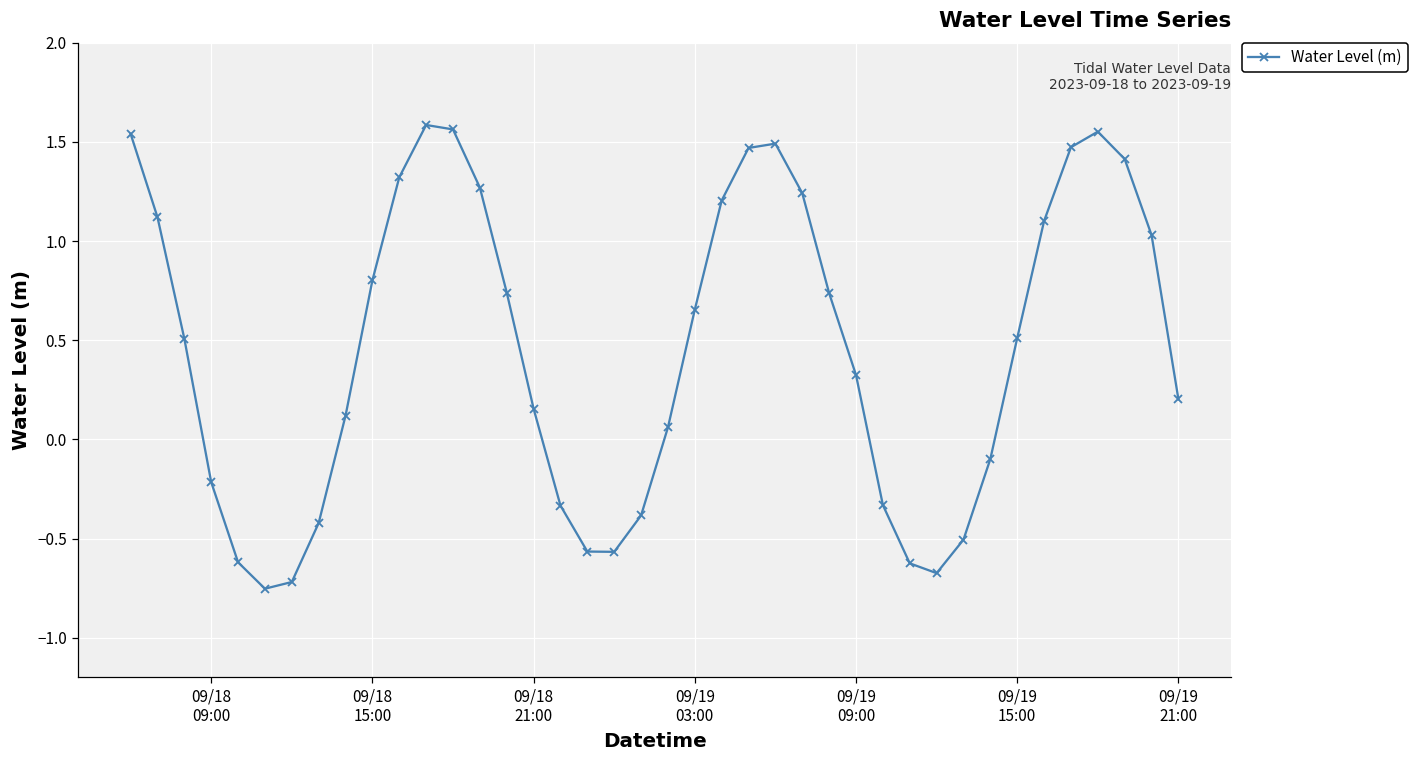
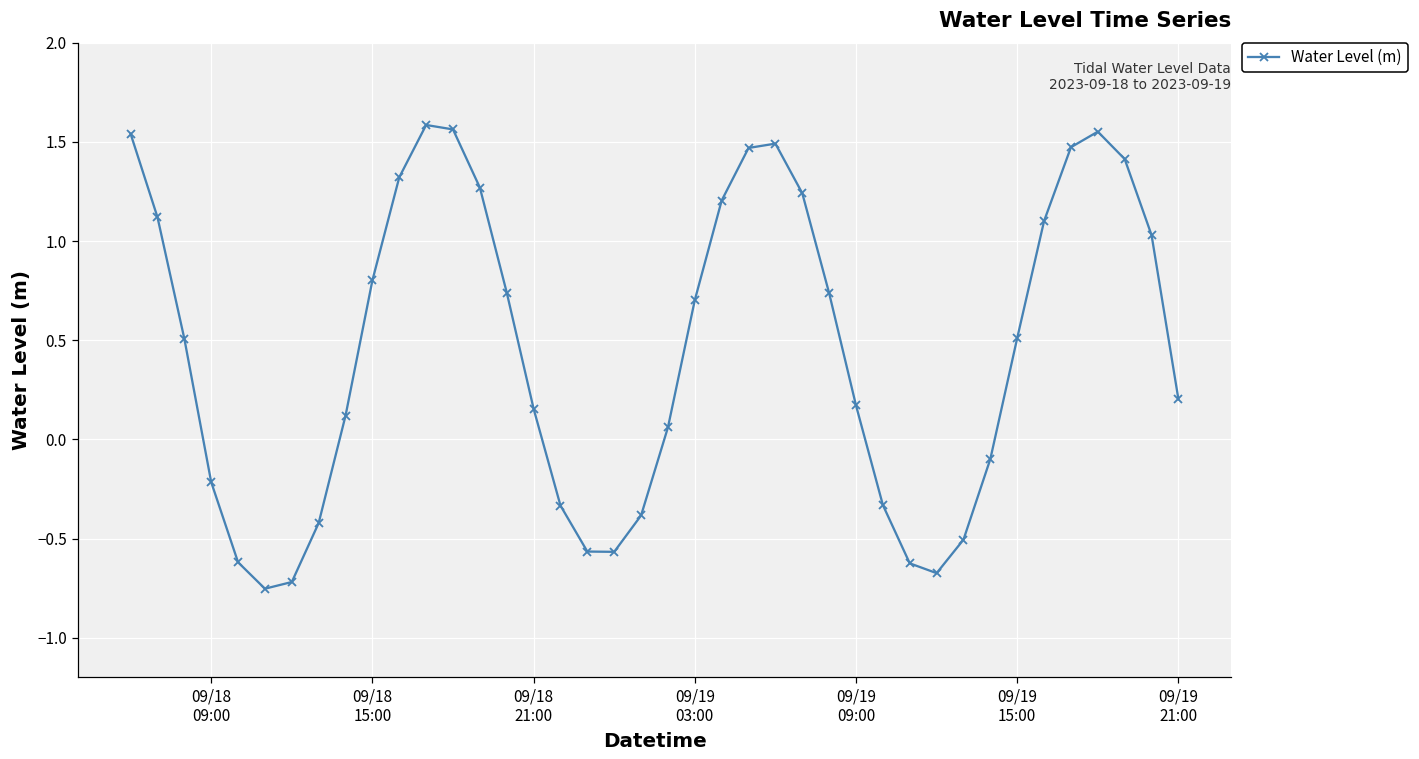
  {
    "09/18 09:00": -0.22,
    "09/18 15:00": 0.80,
    "09/18 21:00": 0.15,
-   "09/19 03:00": 0.65,
-   "09/19 09:00": 0.32,
+   "09/19 03:00": 0.70,
+   "09/19 09:00": 0.17,
    "09/19 15:00": 0.51,
    "09/19 21:00": 0.20
  }
